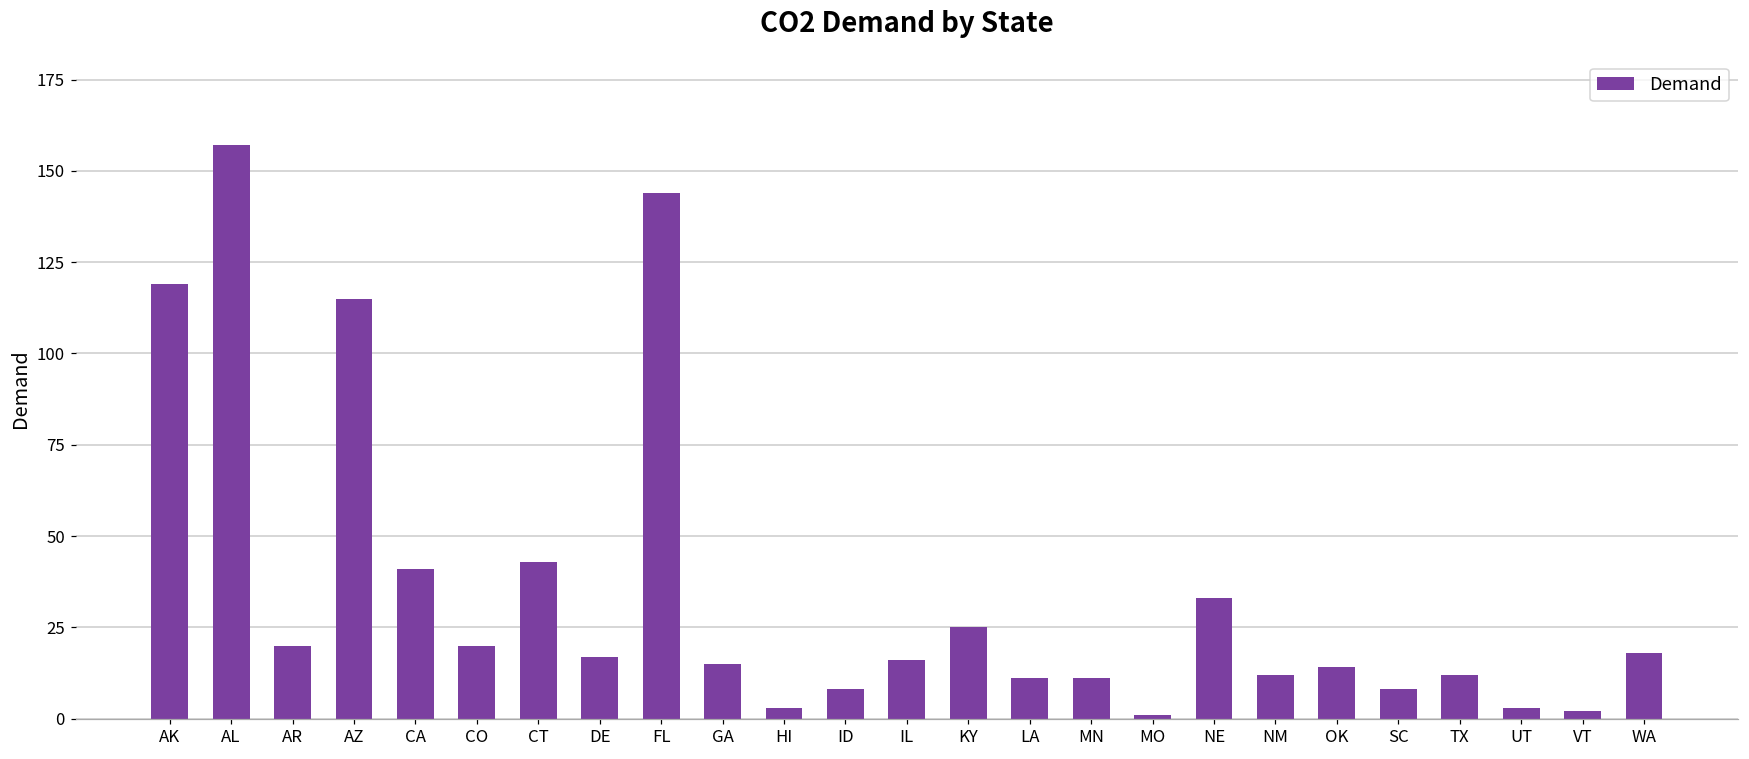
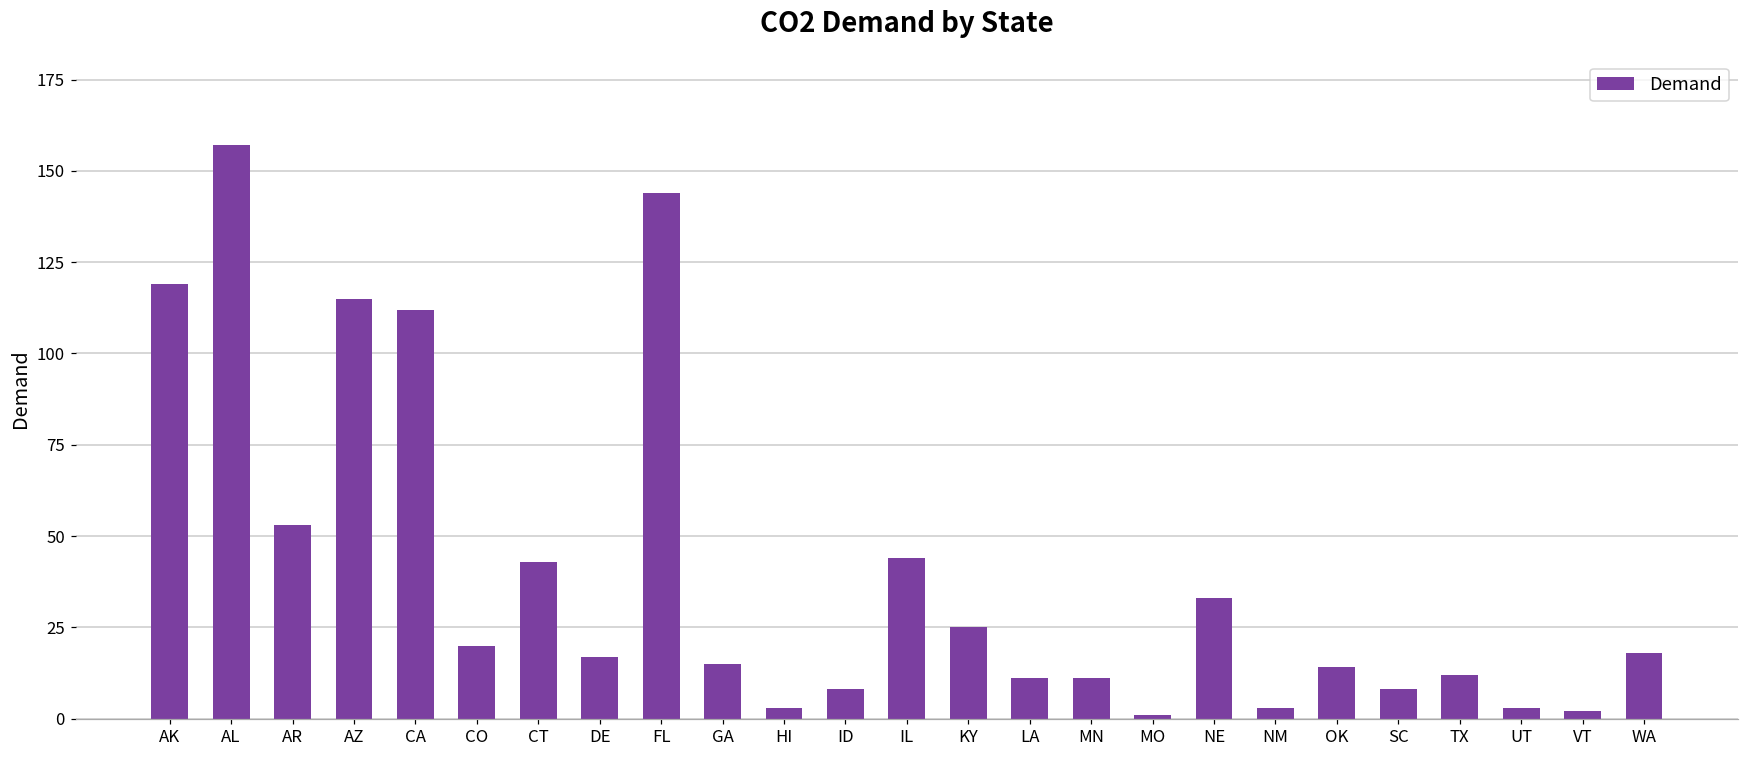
  {
    "AK": 119,
    "AL": 157,
-   "AR": 20,
+   "AR": 53,
    "AZ": 115,
-   "CA": 41,
+   "CA": 112,
    "CO": 20,
    "CT": 43,
    "DE": 17,
    "FL": 144,
    "GA": 15,
    "HI": 3,
    "ID": 8,
-   "IL": 16,
+   "IL": 44,
    "KY": 25,
    "LA": 11,
    "MN": 11,
    "MO": 1,
    "NE": 33,
-   "NM": 12,
+   "NM": 3,
    "OK": 14,
    "SC": 8,
    "TX": 12,
    "UT": 3,
    "VT": 2,
    "WA": 18
  }
